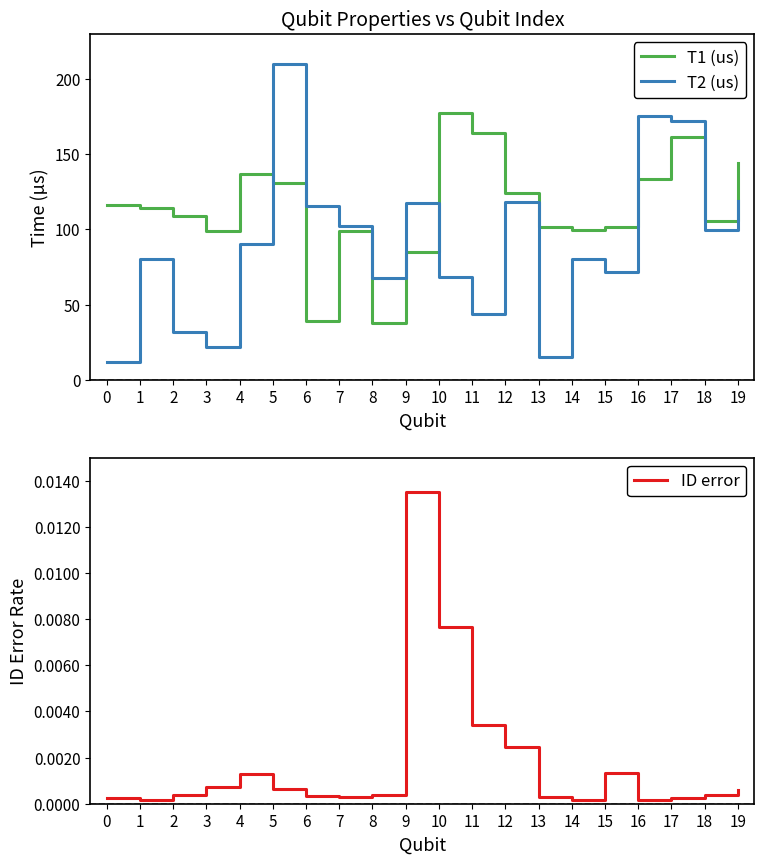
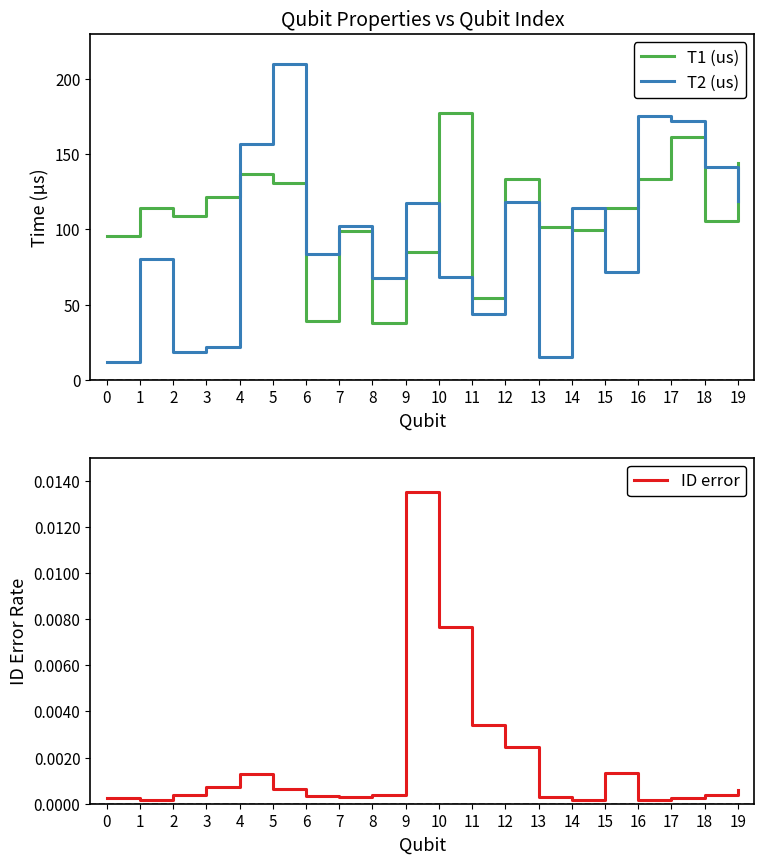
  {
    "Qubit Properties vs Qubit Index": {
      "T1 (us)": {
-       "0": 116,
+       "0": 95,
        "1": 114,
        "2": 109,
-       "3": 99,
+       "3": 122,
        "4": 137,
        "5": 131,
        "6": 39,
        "7": 99,
        "8": 38,
        "9": 85,
        "10": 178,
-       "11": 164,
-       "12": 124,
+       "11": 55,
+       "12": 134,
        "13": 102,
        "14": 100,
-       "15": 102,
+       "15": 114,
        "16": 134,
        "17": 161,
        "18": 106,
        "19": 144
      },
      "T2 (us)": {
        "0": 12,
        "1": 81,
-       "2": 32,
+       "2": 18,
        "3": 22,
-       "4": 90,
+       "4": 157,
        "5": 210,
-       "6": 116,
+       "6": 84,
        "7": 103,
        "8": 68,
        "9": 117,
        "10": 68,
        "11": 44,
        "12": 118,
        "13": 15,
-       "14": 81,
+       "14": 115,
        "15": 71,
        "16": 176,
        "17": 172,
-       "18": 99,
+       "18": 142,
        "19": 119
      }
    }
  }
